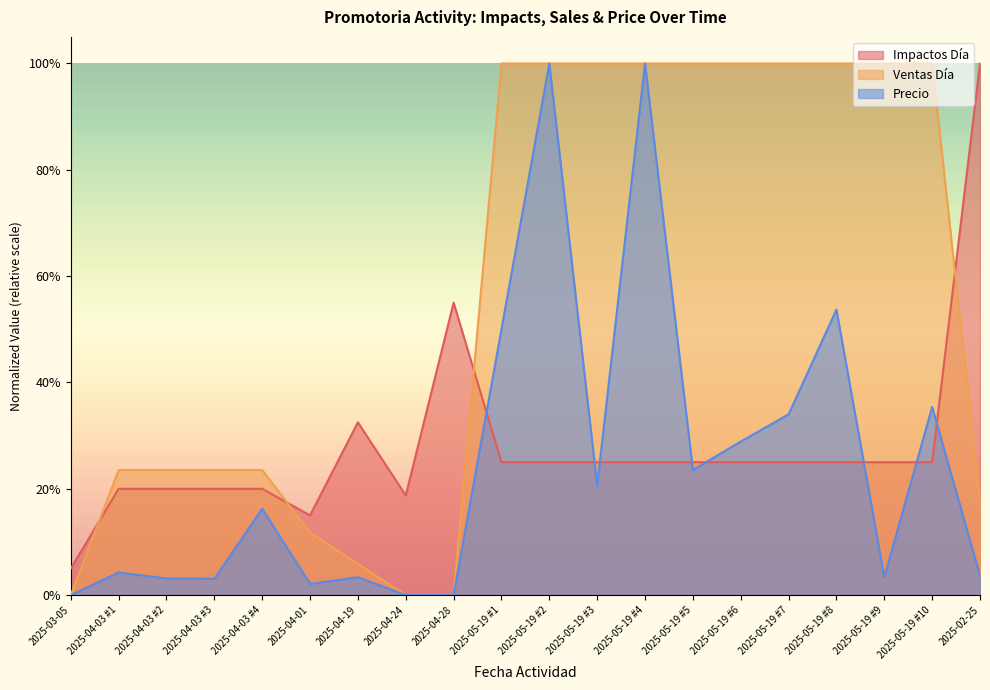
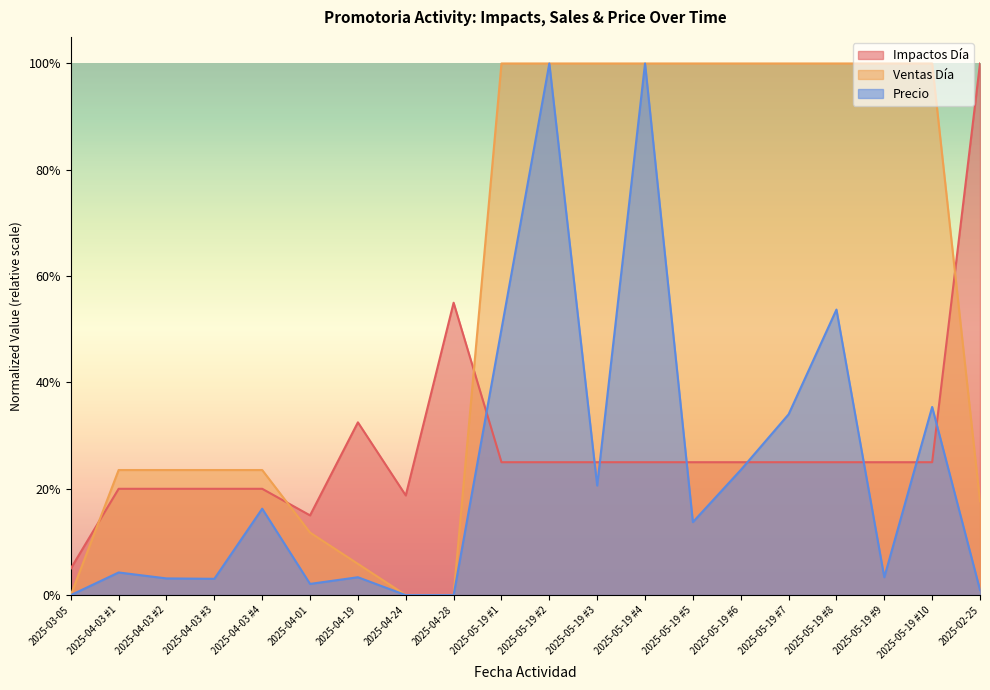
  {
    "Precio": {
      "2025-04-03 #1": "4%",
      "2025-04-03 #2": "3%",
      "2025-04-03 #3": "3%",
      "2025-04-03 #4": "16%",
      "2025-04-01": "2%",
      "2025-04-19": "3%",
      "2025-05-19 #1": "50%",
      "2025-05-19 #3": "21%",
-     "2025-05-19 #5": "24%",
-     "2025-05-19 #6": "29%",
+     "2025-05-19 #5": "14%",
+     "2025-05-19 #6": "24%",
      "2025-05-19 #7": "34%",
      "2025-05-19 #8": "54%",
      "2025-05-19 #9": "3%",
      "2025-05-19 #10": "35%",
-     "2025-02-25": "4%"
+     "2025-02-25": "1%"
    }
  }
